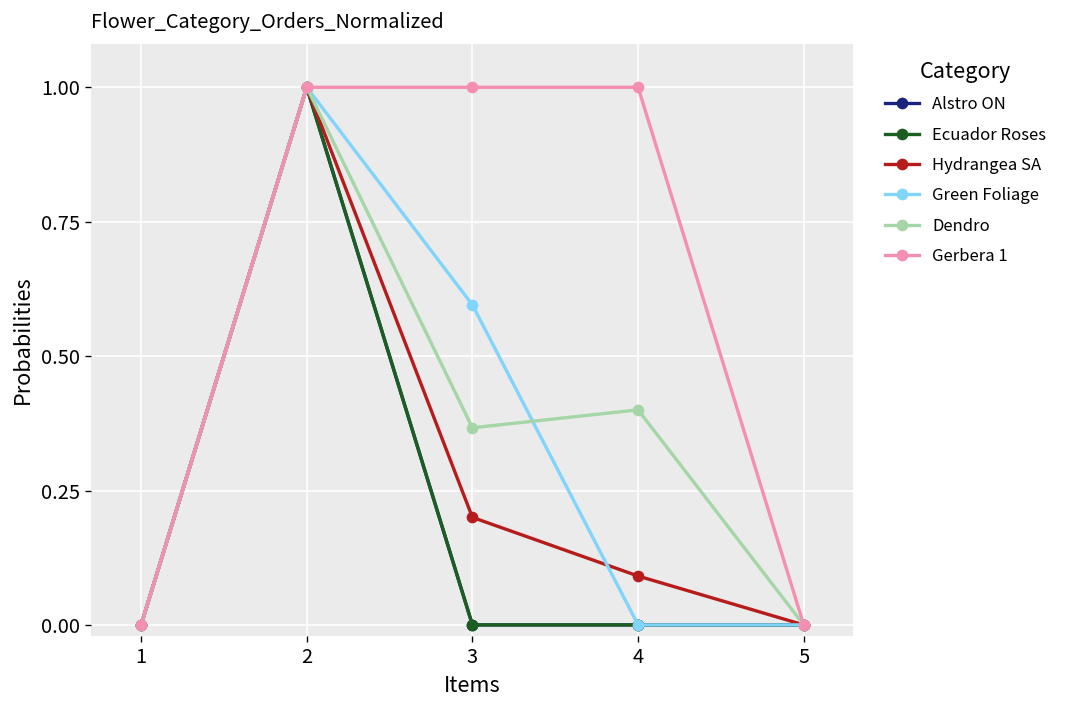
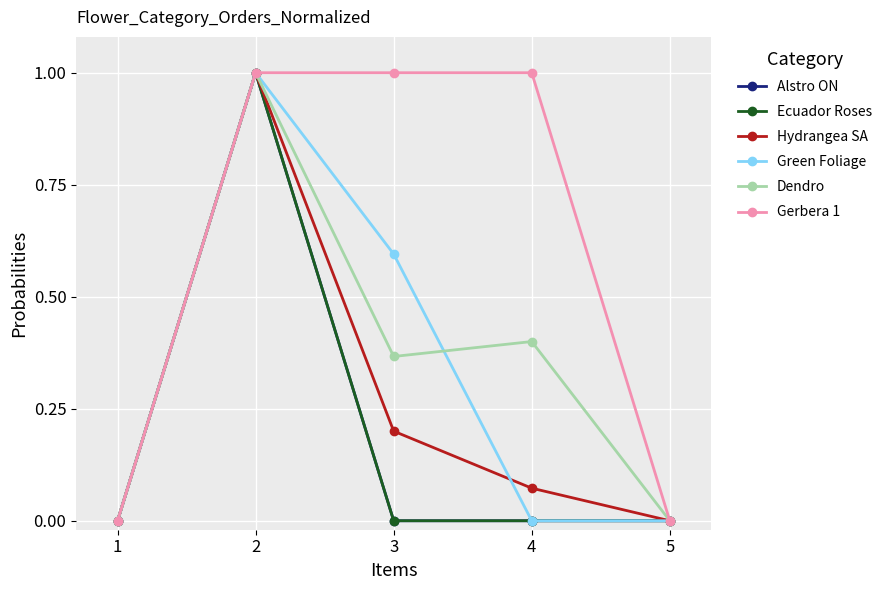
  {
    "Ecuador Roses": {
      "3": 0.00
    },
    "Hydrangea SA": {
      "3": 0.20,
-     "4": 0.09
+     "4": 0.07
    },
    "Green Foliage": {
      "3": 0.60
    },
    "Dendro": {
      "3": 0.37,
      "4": 0.40
    },
    "Gerbera 1": {
      "3": 1.00,
      "4": 1.00
    }
  }
